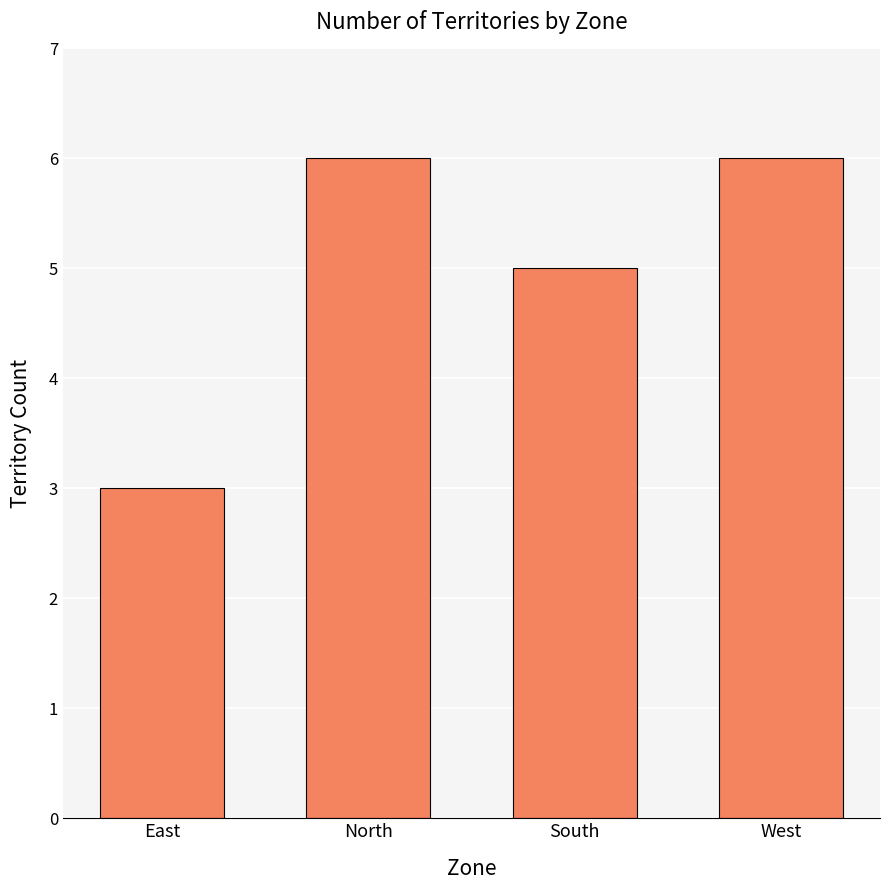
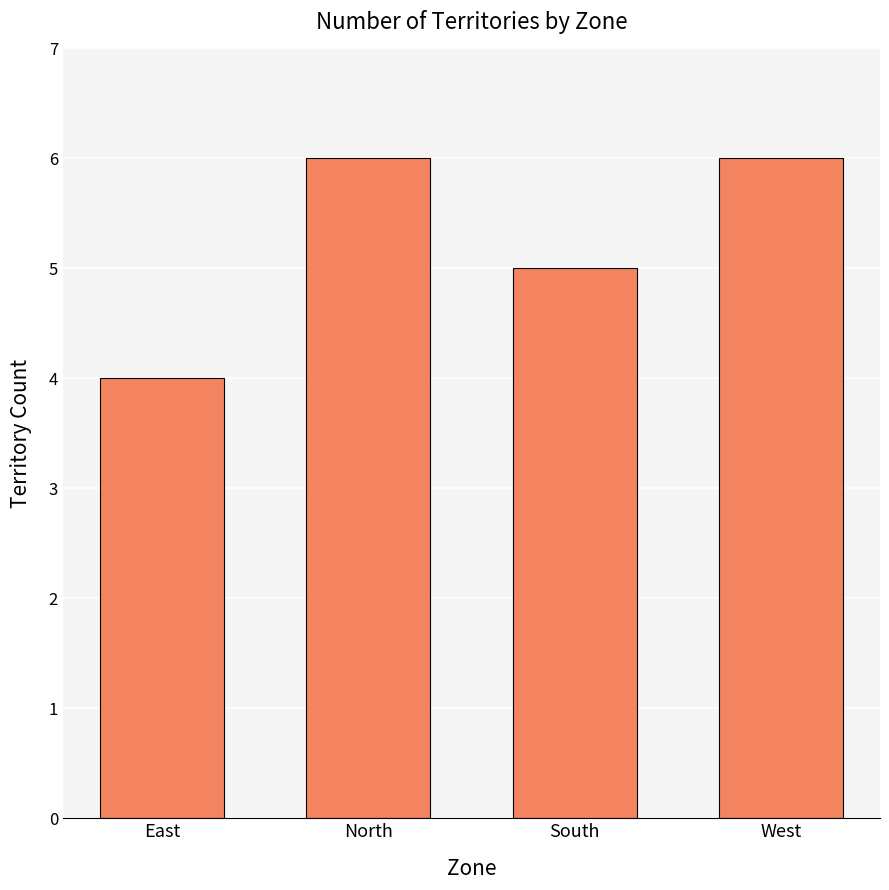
  {
-   "East": 3,
+   "East": 4,
    "North": 6,
    "South": 5,
    "West": 6
  }
